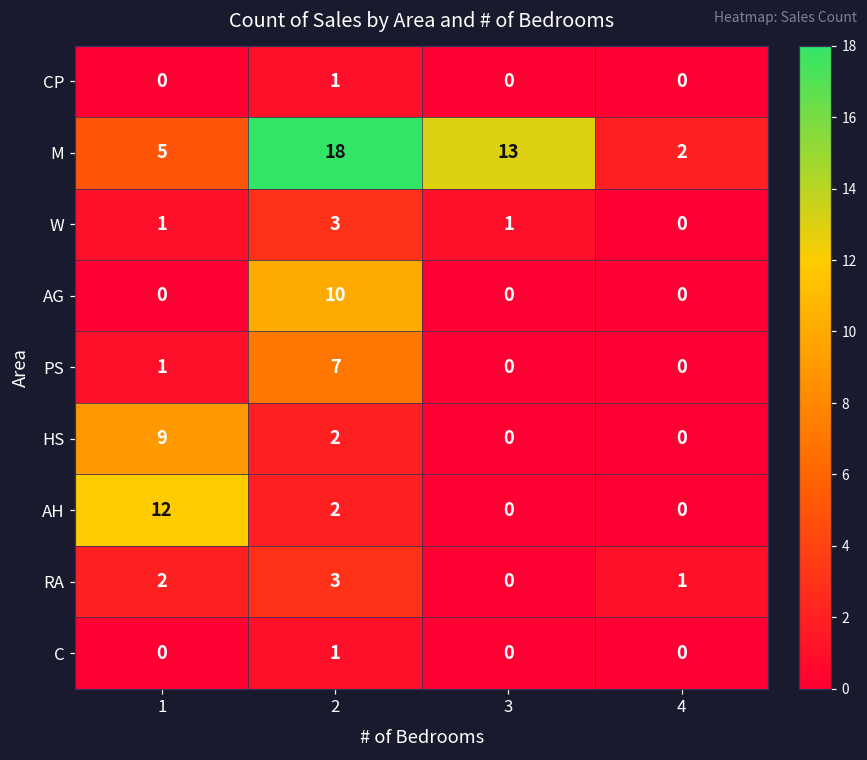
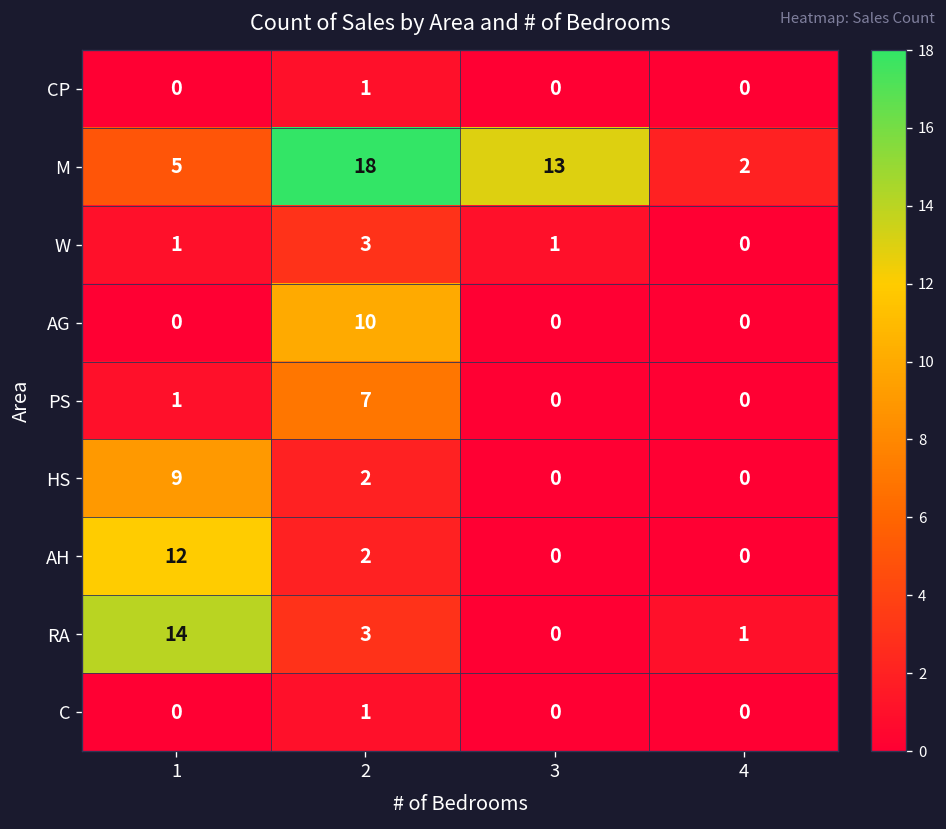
  {
    "CP": {
      "1": 0,
      "2": 1,
      "3": 0,
      "4": 0
    },
    "M": {
      "1": 5,
      "2": 18,
      "3": 13,
      "4": 2
    },
    "W": {
      "1": 1,
      "2": 3,
      "3": 1,
      "4": 0
    },
    "AG": {
      "1": 0,
      "2": 10,
      "3": 0,
      "4": 0
    },
    "PS": {
      "1": 1,
      "2": 7,
      "3": 0,
      "4": 0
    },
    "HS": {
      "1": 9,
      "2": 2,
      "3": 0,
      "4": 0
    },
    "AH": {
      "1": 12,
      "2": 2,
      "3": 0,
      "4": 0
    },
    "RA": {
-     "1": 2,
+     "1": 14,
      "2": 3,
      "3": 0,
      "4": 1
    },
    "C": {
      "1": 0,
      "2": 1,
      "3": 0,
      "4": 0
    }
  }
